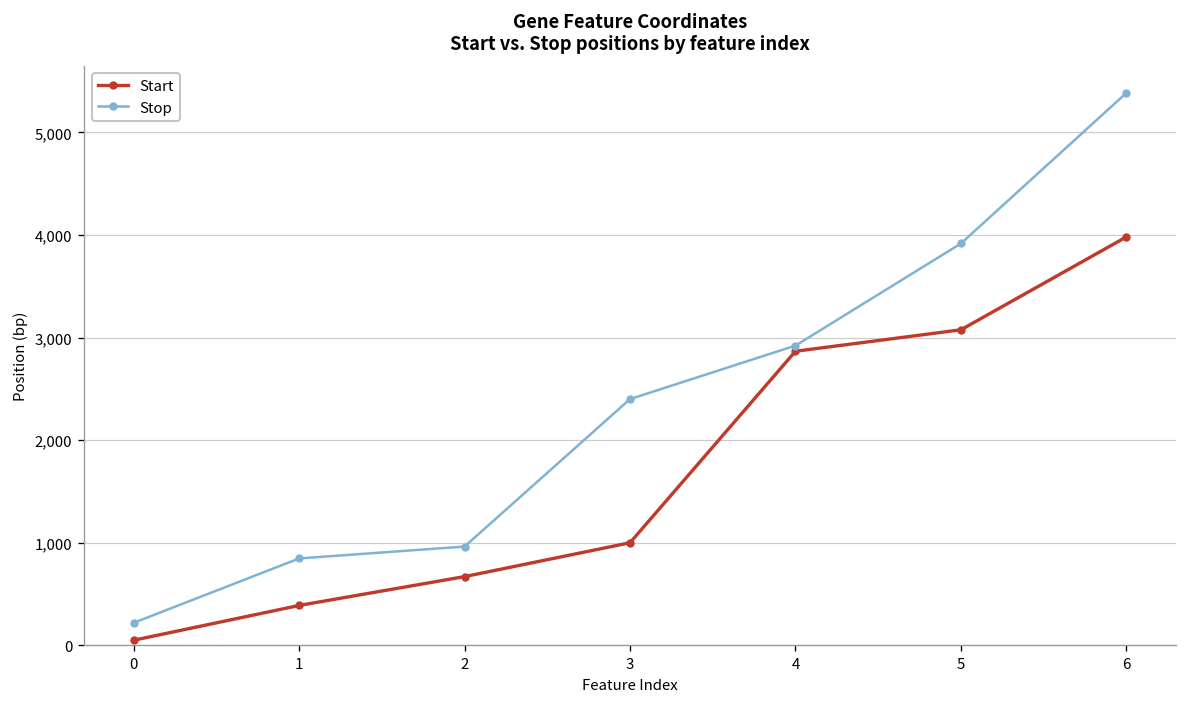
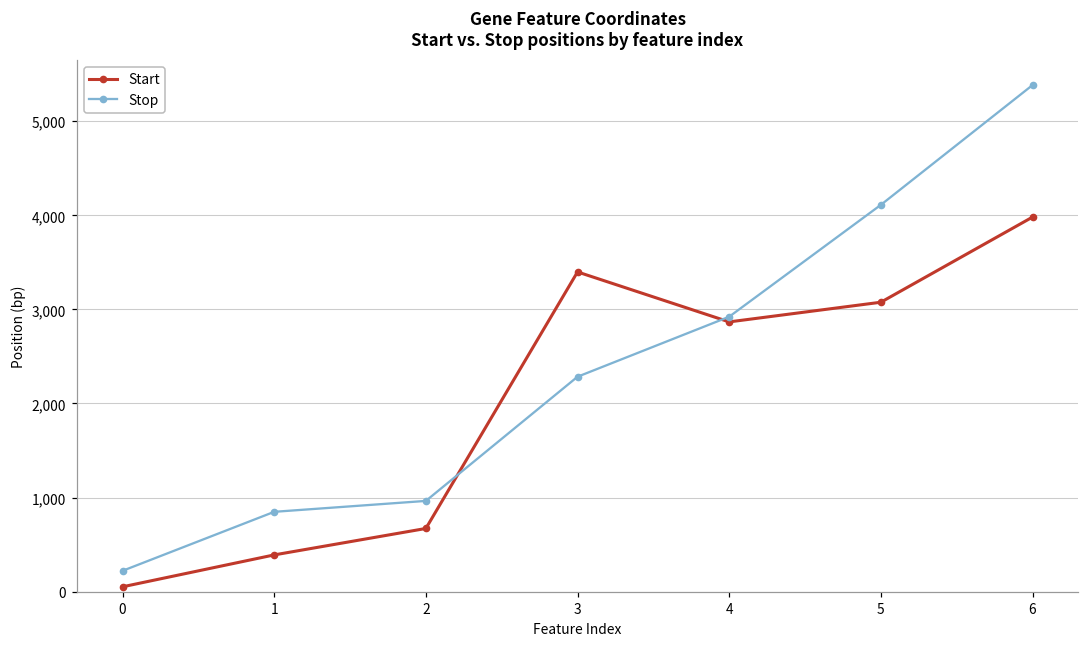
  {
    "Start": {
      "0": "100",
      "1": "400",
      "2": "700",
-     "3": "1,000",
+     "3": "3,400",
      "4": "2,900",
      "5": "3,100",
      "6": "4,000"
    },
    "Stop": {
      "0": "200",
      "1": "800",
      "2": "1,000",
-     "3": "2,400",
+     "3": "2,300",
      "4": "2,900",
-     "5": "3,900",
+     "5": "4,100",
      "6": "5,400"
    }
  }
